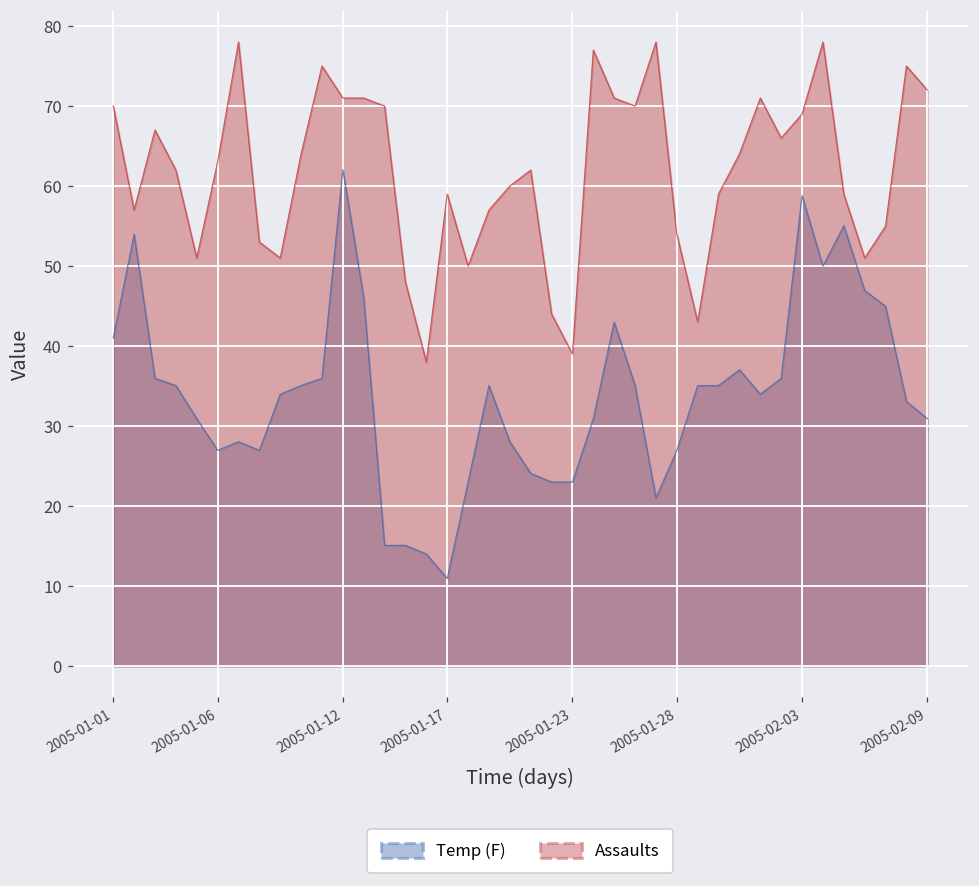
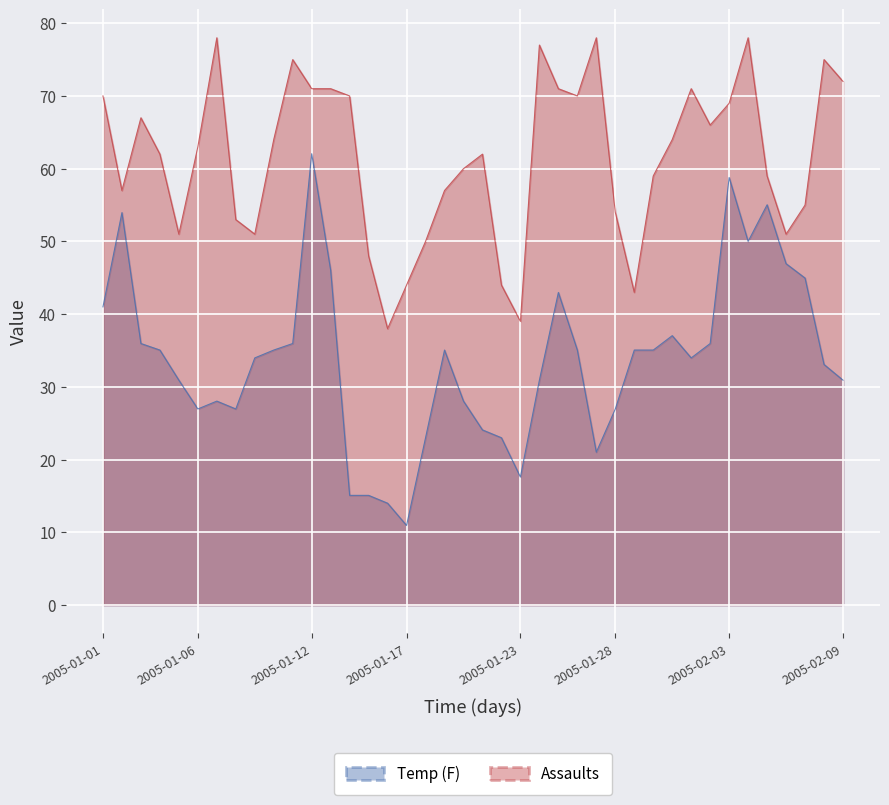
  {
    "Temp (F)": {
      "2005-01-01": 41,
      "2005-01-06": 27,
      "2005-01-12": 62,
      "2005-01-17": 11,
-     "2005-01-23": 23,
+     "2005-01-23": 18,
      "2005-01-28": 27,
      "2005-02-03": 59,
      "2005-02-09": 31
    },
    "Assaults": {
      "2005-01-01": 70,
      "2005-01-06": 63,
      "2005-01-12": 71,
-     "2005-01-17": 59,
+     "2005-01-17": 44,
      "2005-01-23": 39,
      "2005-01-28": 54,
      "2005-02-03": 69,
      "2005-02-09": 72
    }
  }
